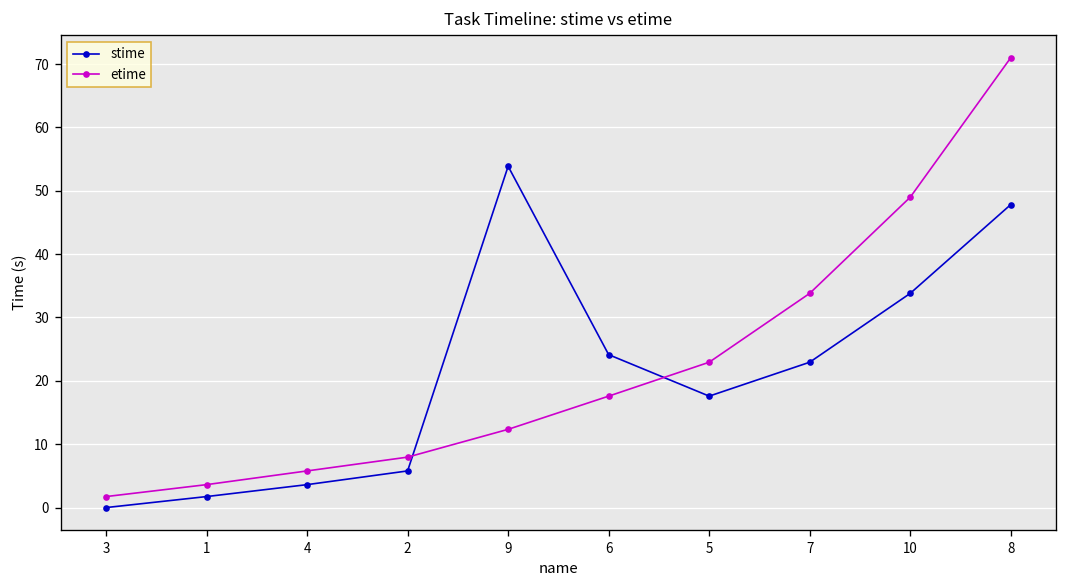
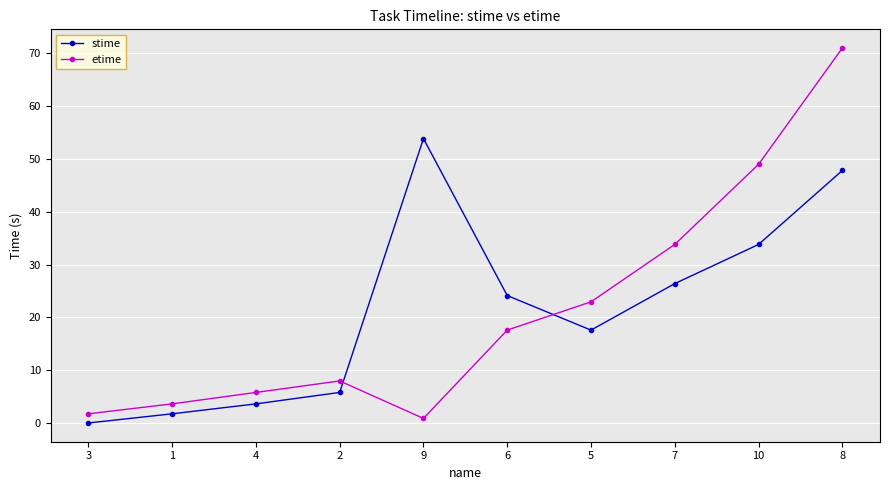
  {
    "stime": {
      "3": 0,
      "1": 2,
      "4": 4,
      "2": 6,
      "9": 54,
      "6": 24,
      "5": 18,
-     "7": 23,
+     "7": 26,
      "10": 34,
      "8": 48
    },
    "etime": {
      "3": 2,
      "1": 4,
      "4": 6,
      "2": 8,
-     "9": 12,
+     "9": 1,
      "6": 18,
      "5": 23,
      "7": 34,
      "10": 49,
      "8": 71
    }
  }
